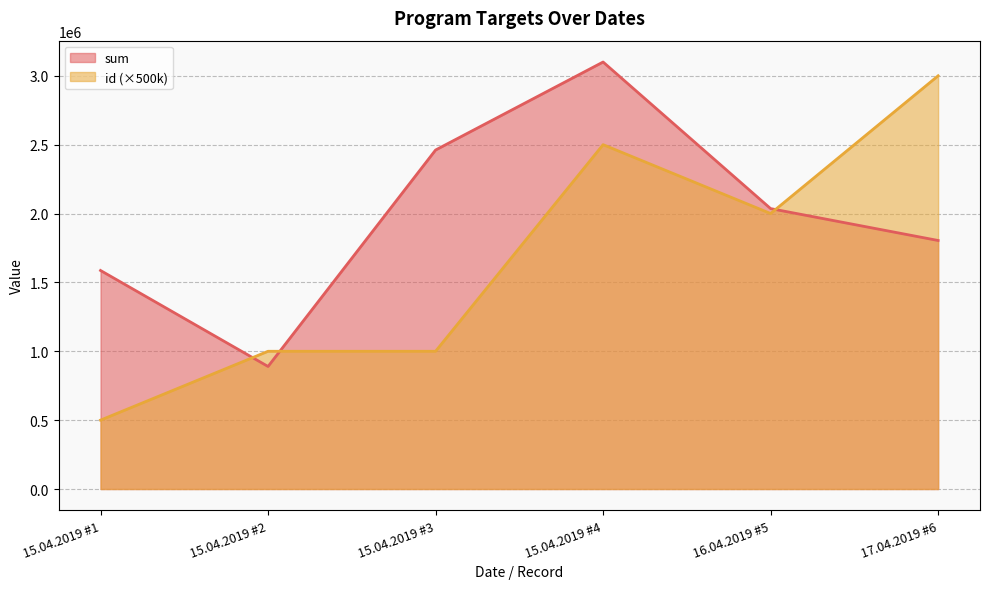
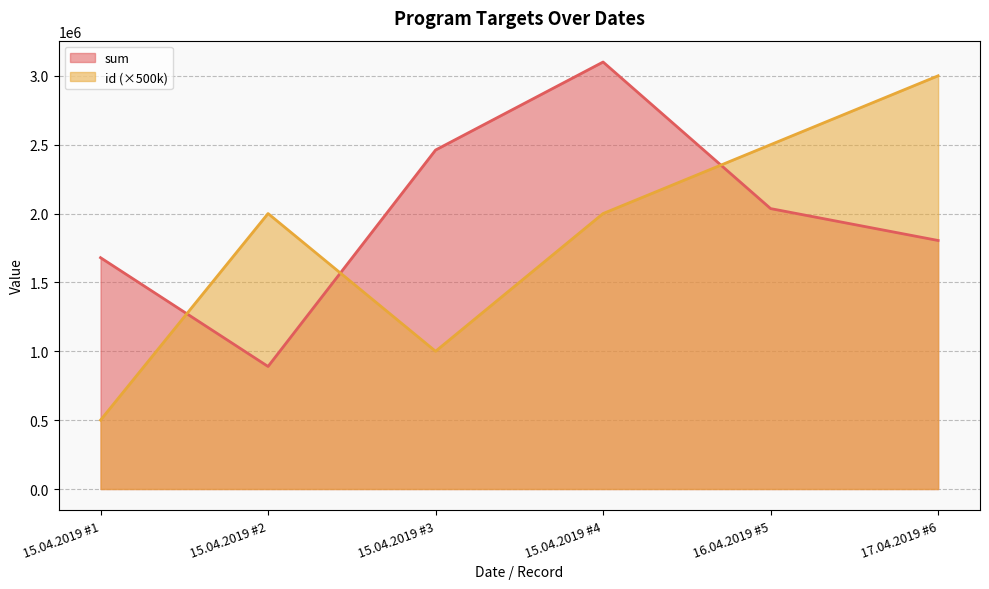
  {
    "sum": {
-     "15.04.2019 #1": 1590000,
+     "15.04.2019 #1": 1680000,
      "15.04.2019 #2": 890000,
      "15.04.2019 #3": 2460000,
      "15.04.2019 #4": 3100000,
      "16.04.2019 #5": 2040000,
      "17.04.2019 #6": 1800000
    },
    "id (×500k)": {
      "15.04.2019 #1": 500000,
-     "15.04.2019 #2": 1000000,
+     "15.04.2019 #2": 2000000,
      "15.04.2019 #3": 1000000,
-     "15.04.2019 #4": 2500000,
-     "16.04.2019 #5": 2000000,
+     "15.04.2019 #4": 2000000,
+     "16.04.2019 #5": 2500000,
      "17.04.2019 #6": 3000000
    }
  }
